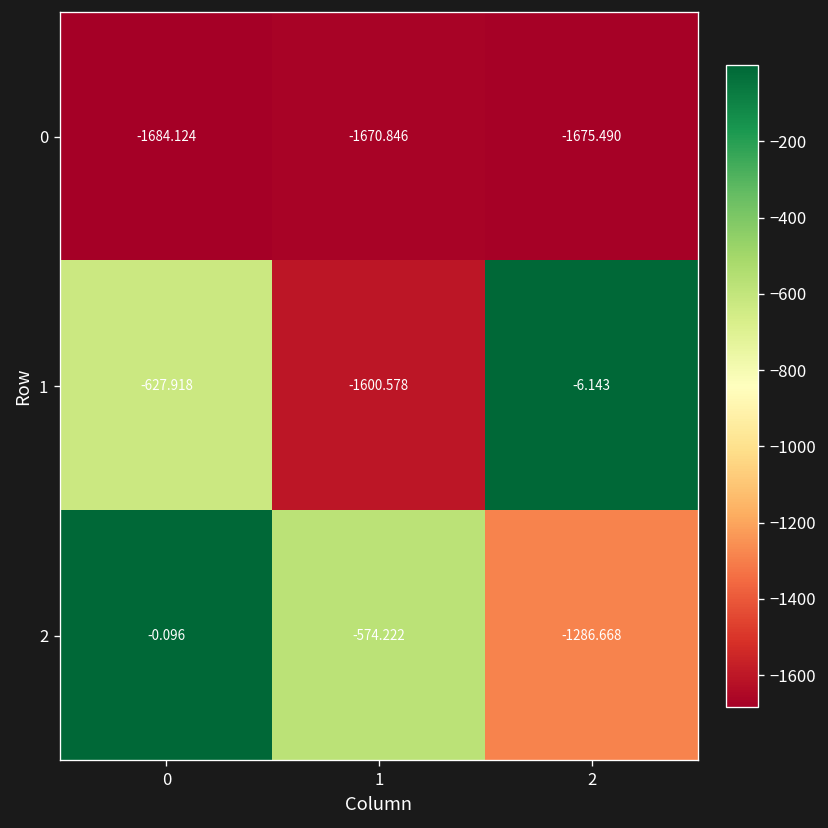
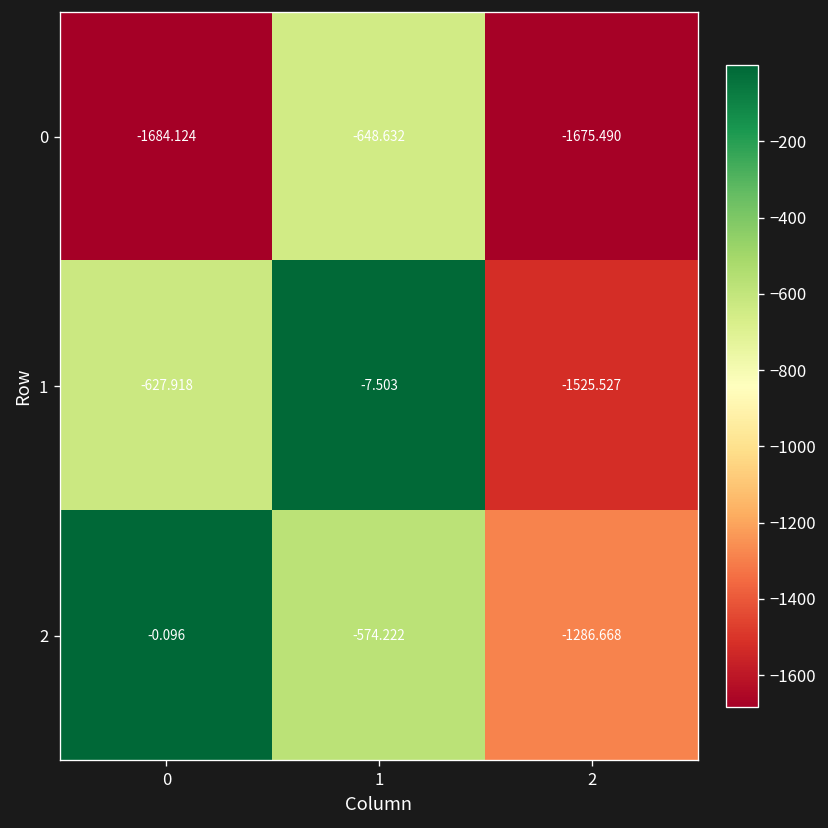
  {
    "0": {
      "0": -1684.124,
-     "1": -1670.846,
+     "1": -648.632,
      "2": -1675.490
    },
    "1": {
      "0": -627.918,
-     "1": -1600.578,
-     "2": -6.143
+     "1": -7.503,
+     "2": -1525.527
    },
    "2": {
      "0": -0.096,
      "1": -574.222,
      "2": -1286.668
    }
  }
